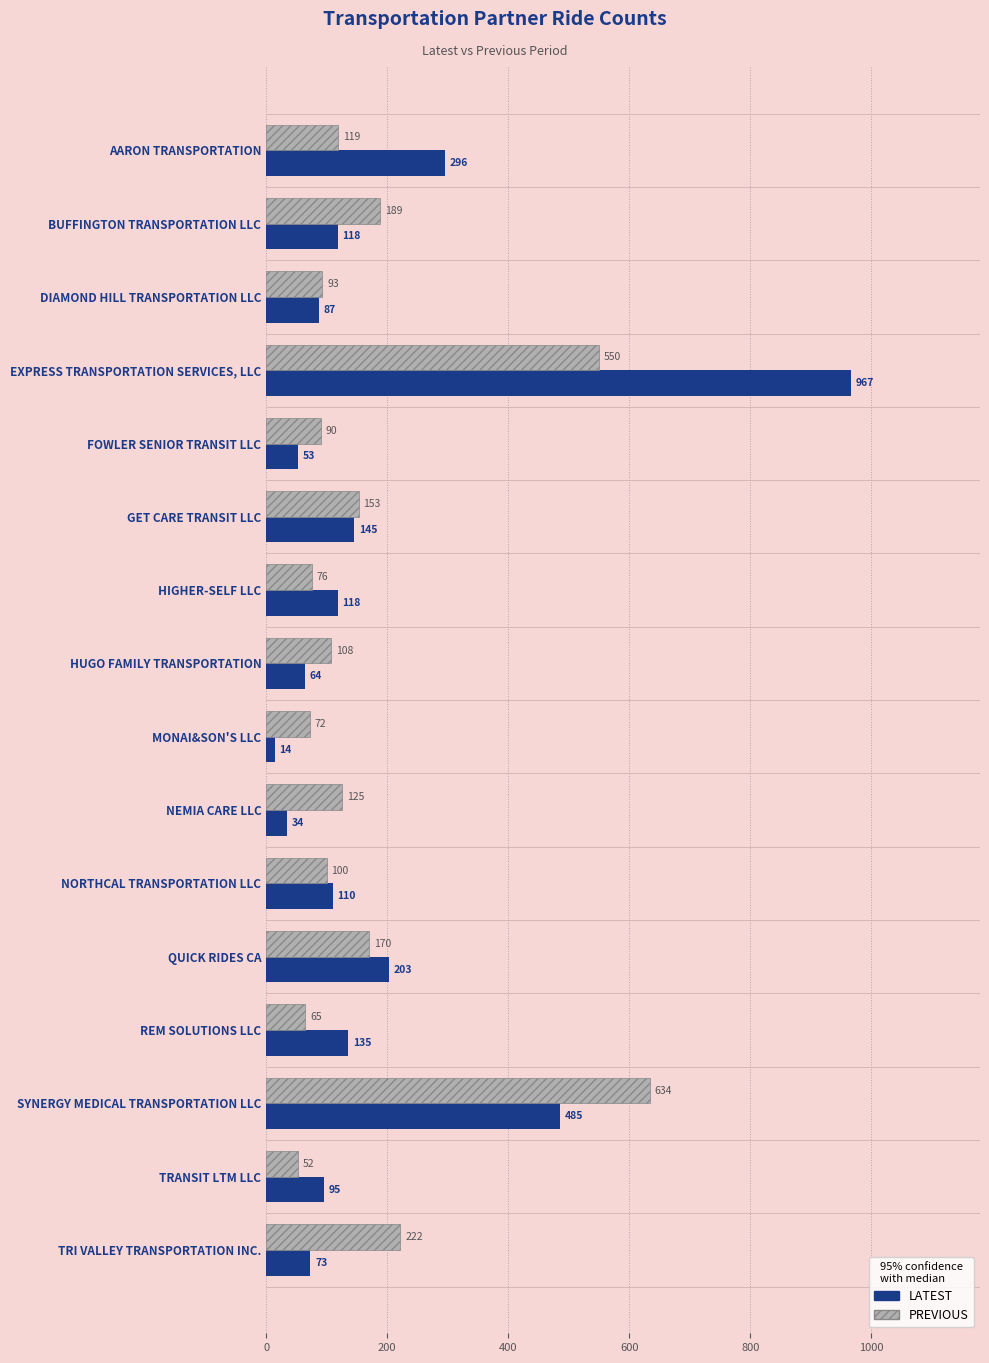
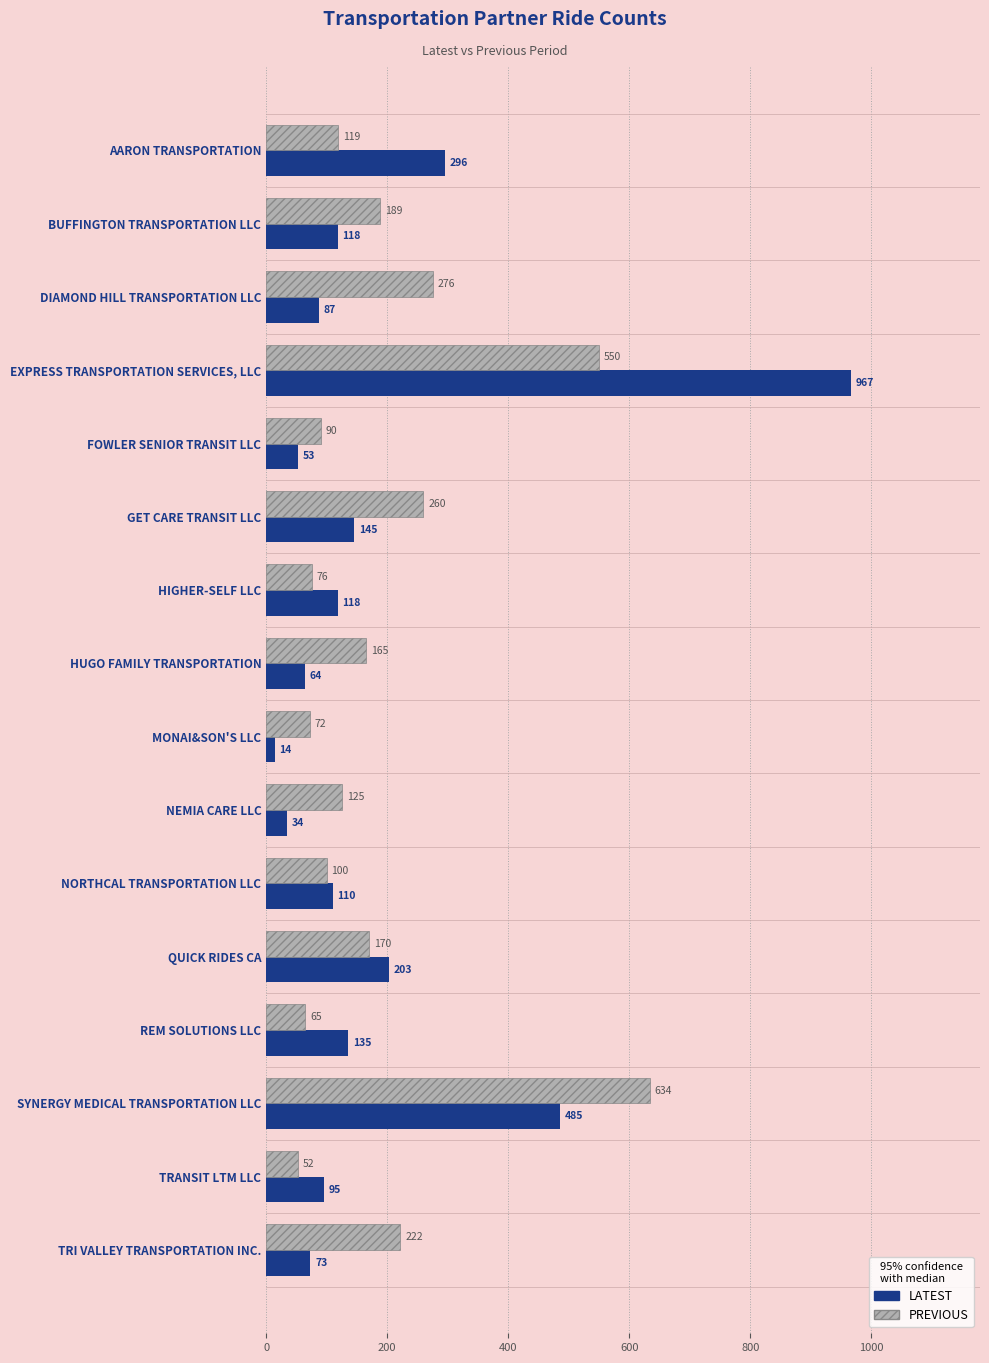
  {
    "LATEST": {
      "AARON TRANSPORTATION": 296,
      "BUFFINGTON TRANSPORTATION LLC": 118,
      "DIAMOND HILL TRANSPORTATION LLC": 87,
      "EXPRESS TRANSPORTATION SERVICES, LLC": 967,
      "FOWLER SENIOR TRANSIT LLC": 53,
      "GET CARE TRANSIT LLC": 145,
      "HIGHER-SELF LLC": 118,
      "HUGO FAMILY TRANSPORTATION": 64,
      "MONAI&SON'S LLC": 14,
      "NEMIA CARE LLC": 34,
      "NORTHCAL TRANSPORTATION LLC": 110,
      "QUICK RIDES CA": 203,
      "REM SOLUTIONS LLC": 135,
      "SYNERGY MEDICAL TRANSPORTATION LLC": 485,
      "TRANSIT LTM LLC": 95,
      "TRI VALLEY TRANSPORTATION INC.": 73
    },
    "PREVIOUS": {
      "AARON TRANSPORTATION": 119,
      "BUFFINGTON TRANSPORTATION LLC": 189,
-     "DIAMOND HILL TRANSPORTATION LLC": 93,
+     "DIAMOND HILL TRANSPORTATION LLC": 276,
      "EXPRESS TRANSPORTATION SERVICES, LLC": 550,
      "FOWLER SENIOR TRANSIT LLC": 90,
-     "GET CARE TRANSIT LLC": 153,
+     "GET CARE TRANSIT LLC": 260,
      "HIGHER-SELF LLC": 76,
-     "HUGO FAMILY TRANSPORTATION": 108,
+     "HUGO FAMILY TRANSPORTATION": 165,
      "MONAI&SON'S LLC": 72,
      "NEMIA CARE LLC": 125,
      "NORTHCAL TRANSPORTATION LLC": 100,
      "QUICK RIDES CA": 170,
      "REM SOLUTIONS LLC": 65,
      "SYNERGY MEDICAL TRANSPORTATION LLC": 634,
      "TRANSIT LTM LLC": 52,
      "TRI VALLEY TRANSPORTATION INC.": 222
    }
  }
